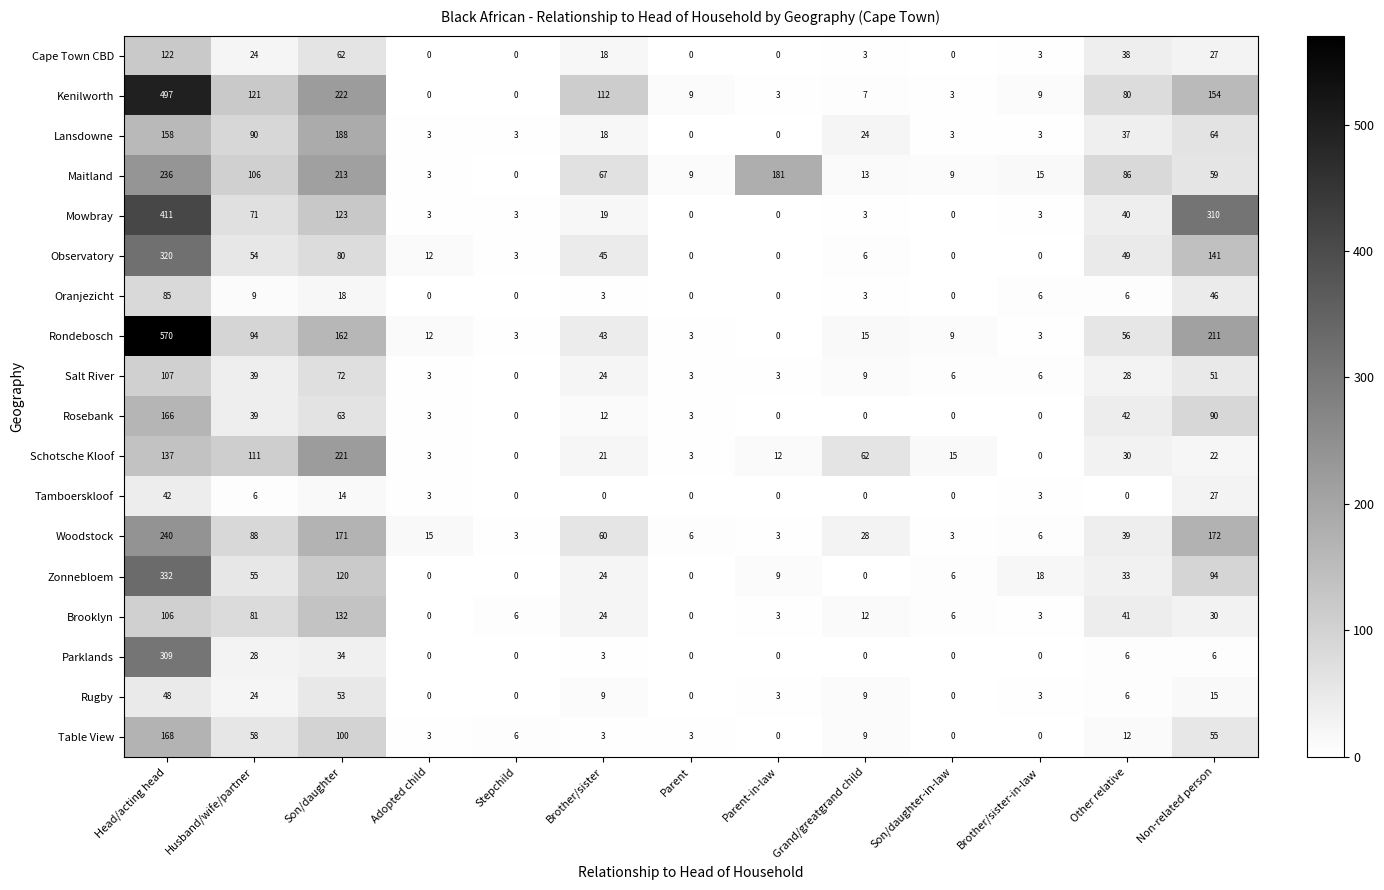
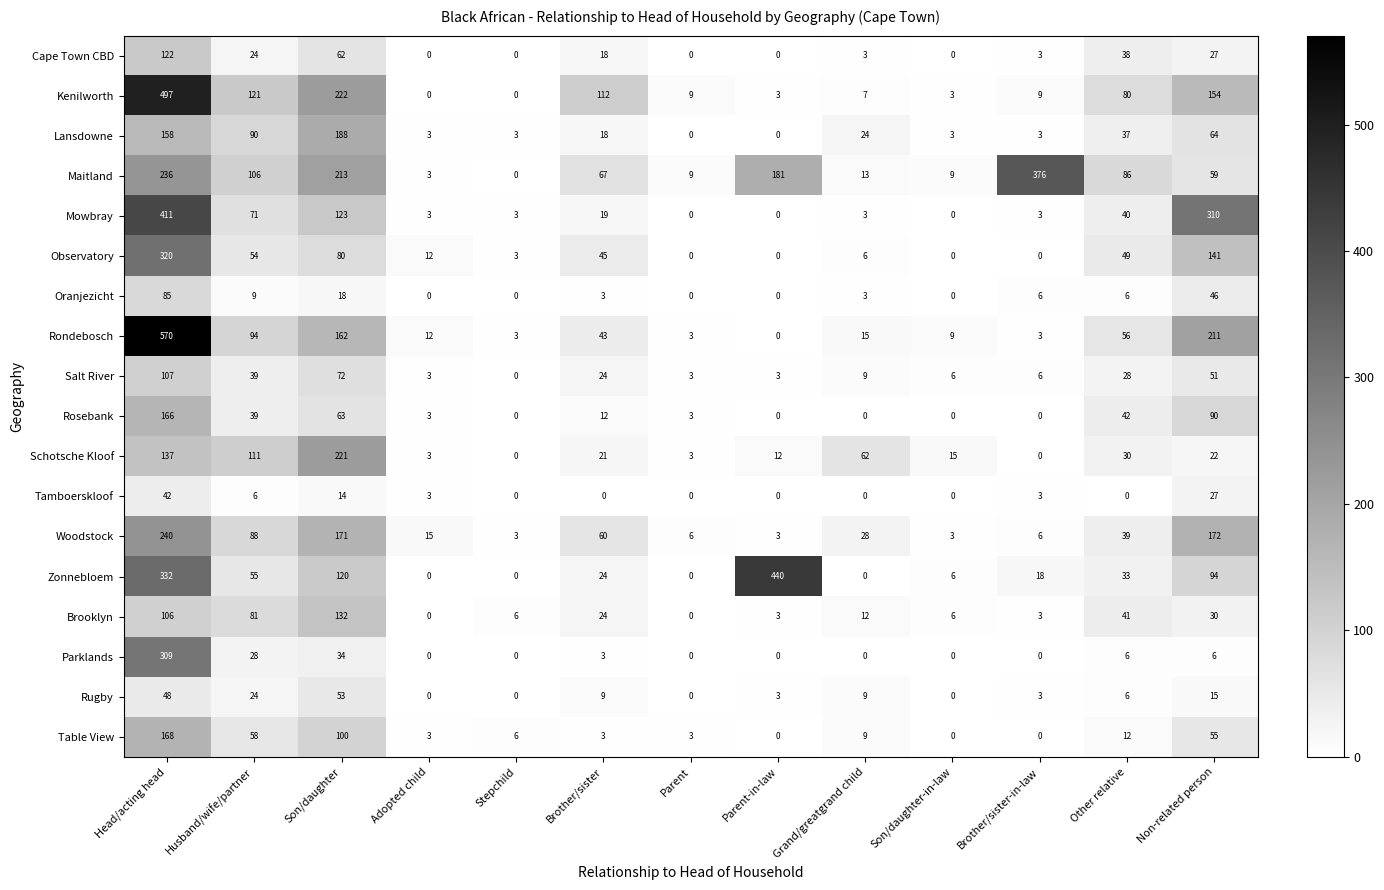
  {
    "Maitland": {
      "Head/acting head": 236,
      "Husband/wife/partner": 106,
      "Son/daughter": 213,
      "Adopted child": 3,
      "Stepchild": 0,
      "Brother/sister": 67,
      "Parent": 9,
      "Parent-in-law": 181,
      "Grand/greatgrand child": 13,
      "Son/daughter-in-law": 9,
-     "Brother/sister-in-law": 15,
+     "Brother/sister-in-law": 376,
      "Other relative": 86,
      "Non-related person": 59
    },
    "Zonnebloem": {
      "Head/acting head": 332,
      "Husband/wife/partner": 55,
      "Son/daughter": 120,
      "Adopted child": 0,
      "Stepchild": 0,
      "Brother/sister": 24,
      "Parent": 0,
-     "Parent-in-law": 9,
+     "Parent-in-law": 440,
      "Grand/greatgrand child": 0,
      "Son/daughter-in-law": 6,
      "Brother/sister-in-law": 18,
      "Other relative": 33,
      "Non-related person": 94
    }
  }
